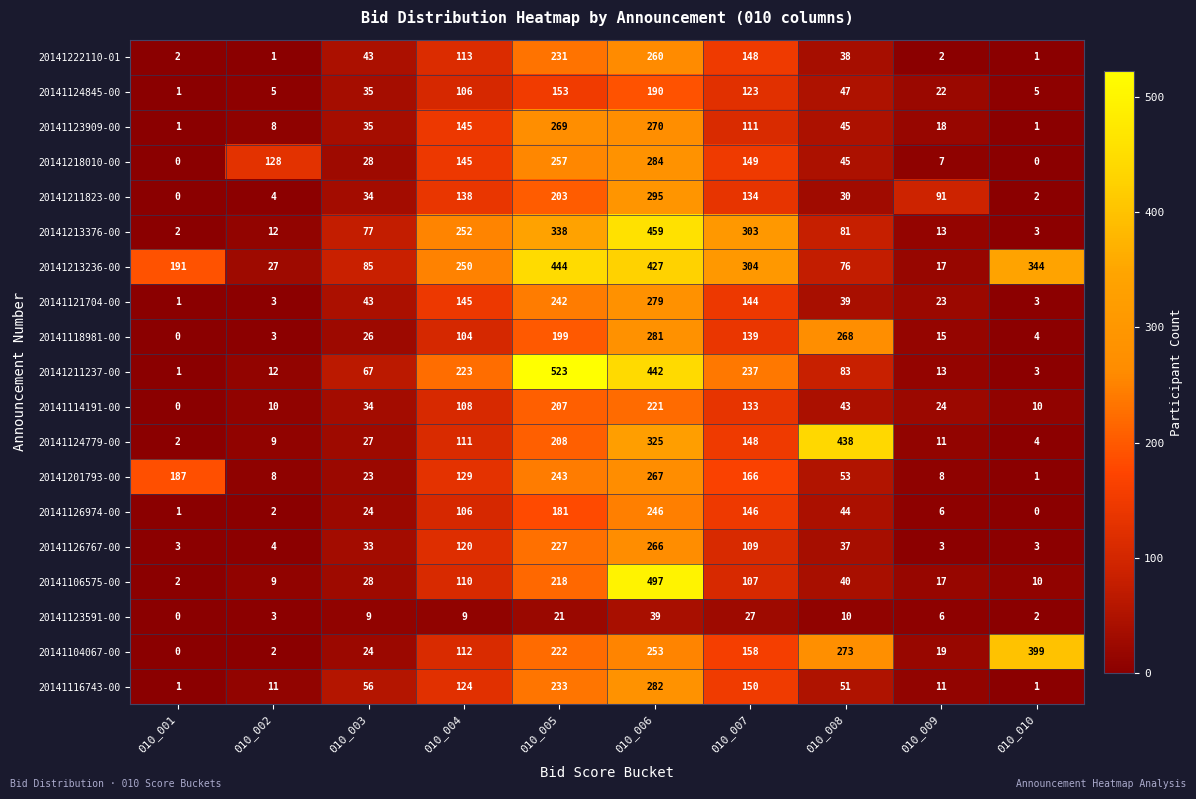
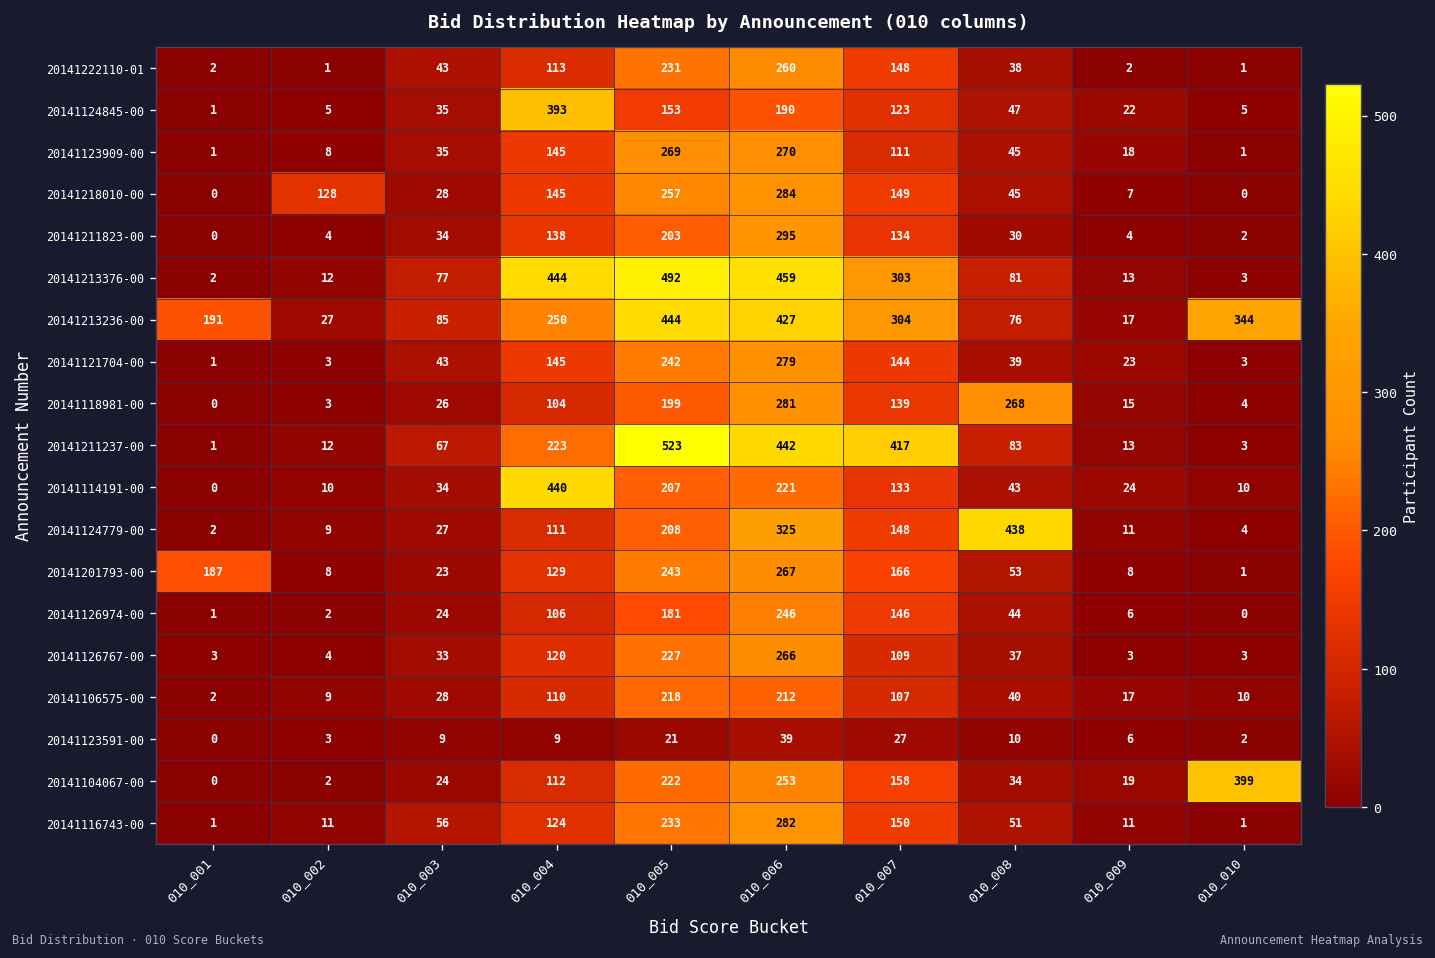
  {
    "20141222110-01": {
      "010_001": 2,
      "010_002": 1,
      "010_003": 43,
      "010_004": 113,
      "010_005": 231,
      "010_006": 260,
      "010_007": 148,
      "010_008": 38,
      "010_009": 2,
      "010_010": 1
    },
    "20141124845-00": {
      "010_001": 1,
      "010_002": 5,
      "010_003": 35,
-     "010_004": 106,
+     "010_004": 393,
      "010_005": 153,
      "010_006": 190,
      "010_007": 123,
      "010_008": 47,
      "010_009": 22,
      "010_010": 5
    },
    "20141123909-00": {
      "010_001": 1,
      "010_002": 8,
      "010_003": 35,
      "010_004": 145,
      "010_005": 269,
      "010_006": 270,
      "010_007": 111,
      "010_008": 45,
      "010_009": 18,
      "010_010": 1
    },
    "20141218010-00": {
      "010_001": 0,
      "010_002": 128,
      "010_003": 28,
      "010_004": 145,
      "010_005": 257,
      "010_006": 284,
      "010_007": 149,
      "010_008": 45,
      "010_009": 7,
      "010_010": 0
    },
    "20141211823-00": {
      "010_001": 0,
      "010_002": 4,
      "010_003": 34,
      "010_004": 138,
      "010_005": 203,
      "010_006": 295,
      "010_007": 134,
      "010_008": 30,
-     "010_009": 91,
+     "010_009": 4,
      "010_010": 2
    },
    "20141213376-00": {
      "010_001": 2,
      "010_002": 12,
      "010_003": 77,
-     "010_004": 252,
-     "010_005": 338,
+     "010_004": 444,
+     "010_005": 492,
      "010_006": 459,
      "010_007": 303,
      "010_008": 81,
      "010_009": 13,
      "010_010": 3
    },
    "20141213236-00": {
      "010_001": 191,
      "010_002": 27,
      "010_003": 85,
      "010_004": 250,
      "010_005": 444,
      "010_006": 427,
      "010_007": 304,
      "010_008": 76,
      "010_009": 17,
      "010_010": 344
    },
    "20141121704-00": {
      "010_001": 1,
      "010_002": 3,
      "010_003": 43,
      "010_004": 145,
      "010_005": 242,
      "010_006": 279,
      "010_007": 144,
      "010_008": 39,
      "010_009": 23,
      "010_010": 3
    },
    "20141118981-00": {
      "010_001": 0,
      "010_002": 3,
      "010_003": 26,
      "010_004": 104,
      "010_005": 199,
      "010_006": 281,
      "010_007": 139,
      "010_008": 268,
      "010_009": 15,
      "010_010": 4
    },
    "20141211237-00": {
      "010_001": 1,
      "010_002": 12,
      "010_003": 67,
      "010_004": 223,
      "010_005": 523,
      "010_006": 442,
-     "010_007": 237,
+     "010_007": 417,
      "010_008": 83,
      "010_009": 13,
      "010_010": 3
    },
    "20141114191-00": {
      "010_001": 0,
      "010_002": 10,
      "010_003": 34,
-     "010_004": 108,
+     "010_004": 440,
      "010_005": 207,
      "010_006": 221,
      "010_007": 133,
      "010_008": 43,
      "010_009": 24,
      "010_010": 10
    },
    "20141124779-00": {
      "010_001": 2,
      "010_002": 9,
      "010_003": 27,
      "010_004": 111,
      "010_005": 208,
      "010_006": 325,
      "010_007": 148,
      "010_008": 438,
      "010_009": 11,
      "010_010": 4
    },
    "20141201793-00": {
      "010_001": 187,
      "010_002": 8,
      "010_003": 23,
      "010_004": 129,
      "010_005": 243,
      "010_006": 267,
      "010_007": 166,
      "010_008": 53,
      "010_009": 8,
      "010_010": 1
    },
    "20141126974-00": {
      "010_001": 1,
      "010_002": 2,
      "010_003": 24,
      "010_004": 106,
      "010_005": 181,
      "010_006": 246,
      "010_007": 146,
      "010_008": 44,
      "010_009": 6,
      "010_010": 0
    },
    "20141126767-00": {
      "010_001": 3,
      "010_002": 4,
      "010_003": 33,
      "010_004": 120,
      "010_005": 227,
      "010_006": 266,
      "010_007": 109,
      "010_008": 37,
      "010_009": 3,
      "010_010": 3
    },
    "20141106575-00": {
      "010_001": 2,
      "010_002": 9,
      "010_003": 28,
      "010_004": 110,
      "010_005": 218,
-     "010_006": 497,
+     "010_006": 212,
      "010_007": 107,
      "010_008": 40,
      "010_009": 17,
      "010_010": 10
    },
    "20141123591-00": {
      "010_001": 0,
      "010_002": 3,
      "010_003": 9,
      "010_004": 9,
      "010_005": 21,
      "010_006": 39,
      "010_007": 27,
      "010_008": 10,
      "010_009": 6,
      "010_010": 2
    },
    "20141104067-00": {
      "010_001": 0,
      "010_002": 2,
      "010_003": 24,
      "010_004": 112,
      "010_005": 222,
      "010_006": 253,
      "010_007": 158,
-     "010_008": 273,
+     "010_008": 34,
      "010_009": 19,
      "010_010": 399
    },
    "20141116743-00": {
      "010_001": 1,
      "010_002": 11,
      "010_003": 56,
      "010_004": 124,
      "010_005": 233,
      "010_006": 282,
      "010_007": 150,
      "010_008": 51,
      "010_009": 11,
      "010_010": 1
    }
  }
